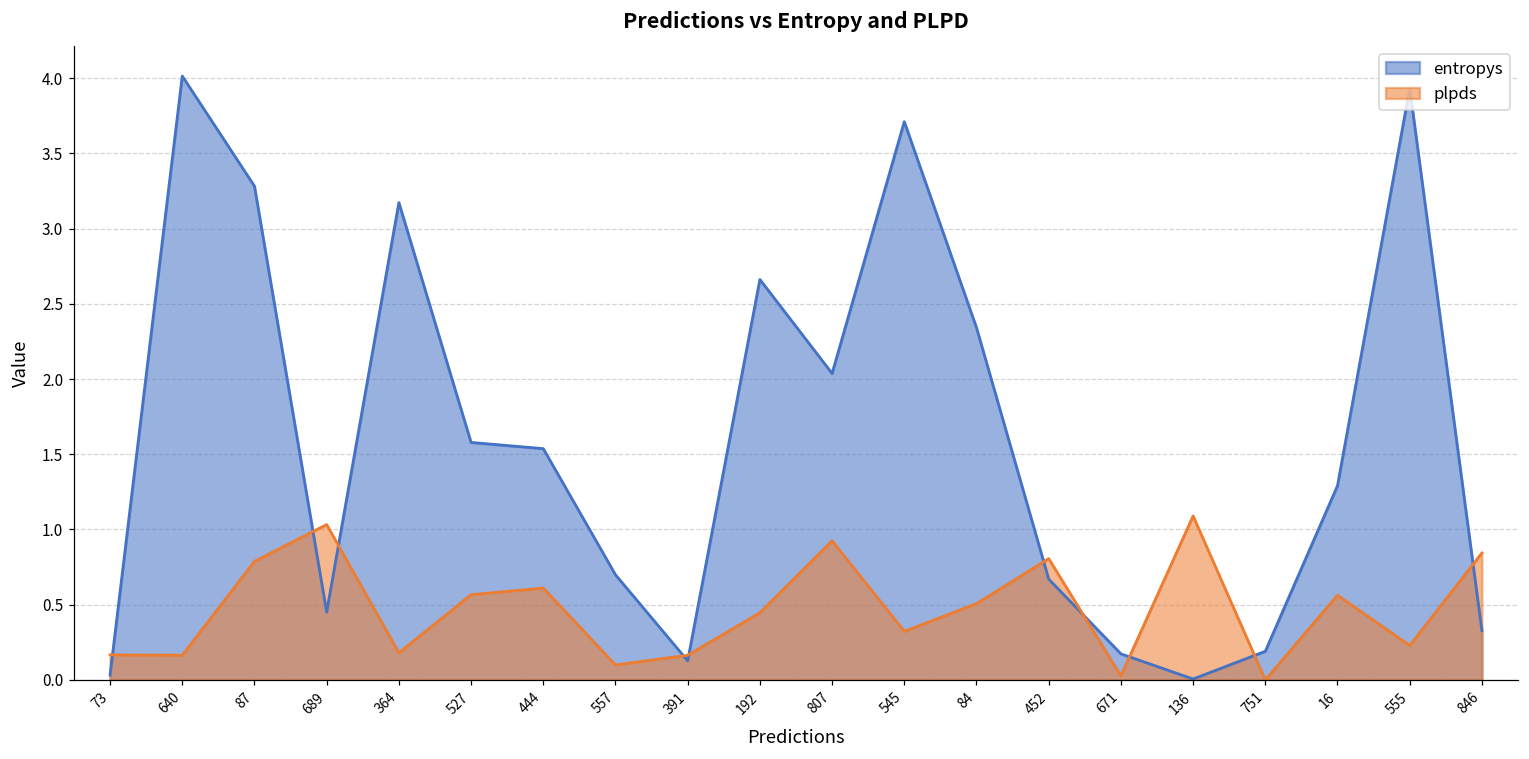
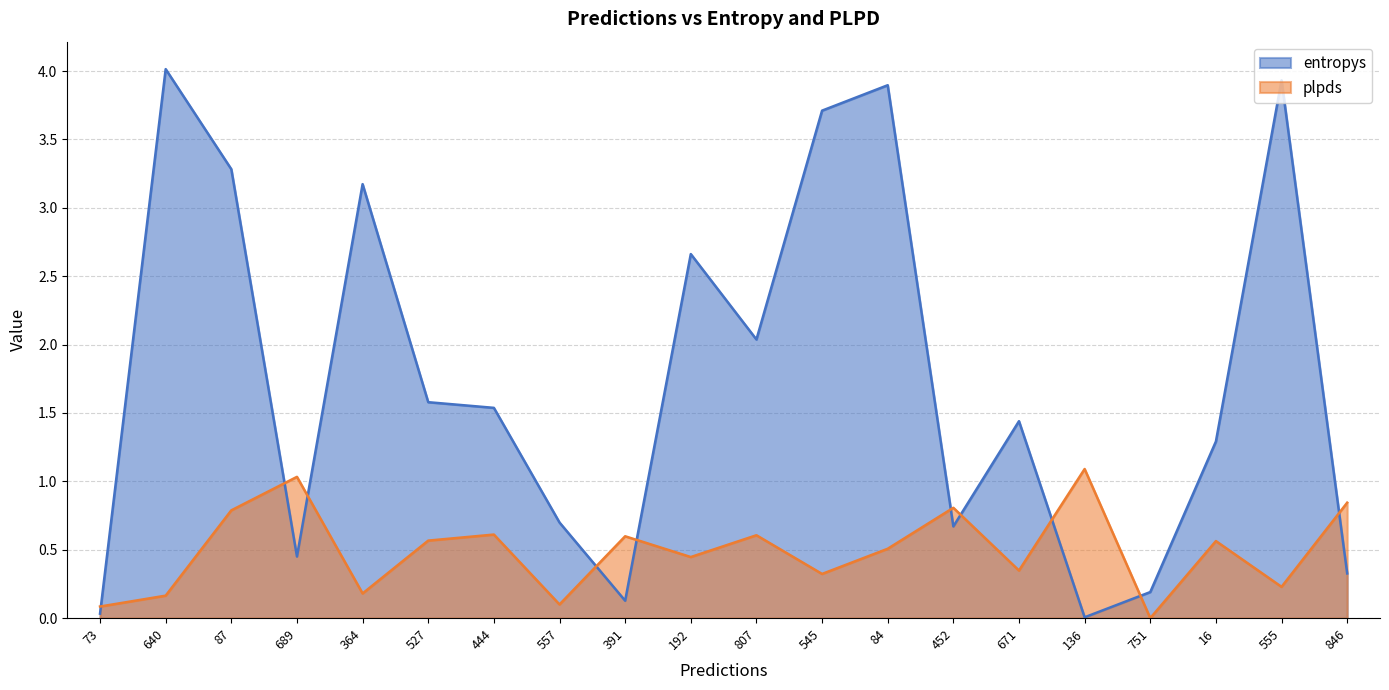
  {
    "entropys": {
      "73": 0.03,
      "640": 4.01,
      "87": 3.28,
      "689": 0.45,
      "364": 3.17,
      "527": 1.58,
      "444": 1.54,
      "557": 0.70,
      "391": 0.13,
      "192": 2.66,
      "807": 2.04,
      "545": 3.71,
-     "84": 2.34,
+     "84": 3.90,
      "452": 0.67,
-     "671": 0.17,
+     "671": 1.44,
      "136": 0.01,
      "751": 0.19,
      "16": 1.29,
      "846": 0.33
    },
    "plpds": {
-     "73": 0.17,
+     "73": 0.08,
      "640": 0.16,
      "87": 0.79,
      "689": 1.03,
      "364": 0.18,
      "527": 0.57,
      "444": 0.61,
      "557": 0.10,
-     "391": 0.16,
+     "391": 0.60,
      "192": 0.45,
-     "807": 0.92,
+     "807": 0.61,
      "545": 0.32,
      "84": 0.51,
      "452": 0.81,
-     "671": 0.03,
+     "671": 0.35,
      "136": 1.09,
      "751": 0.00,
      "16": 0.56,
      "555": 0.23,
      "846": 0.84
    }
  }
